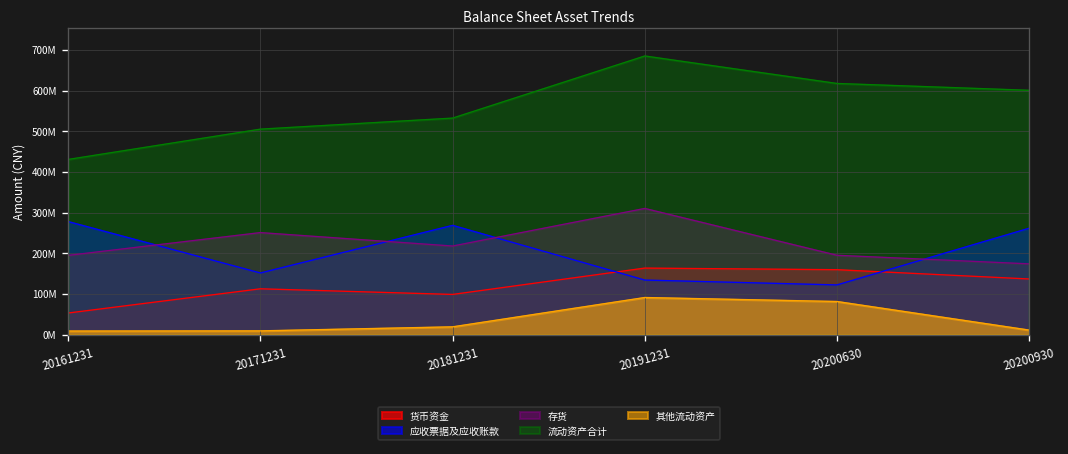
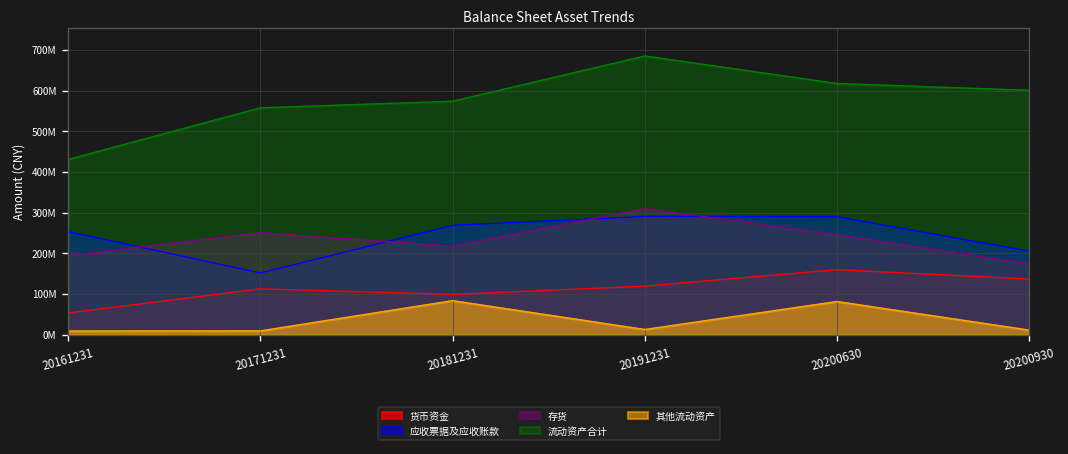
  {
    "货币资金": {
      "20161231": 50000000,
      "20171231": 110000000,
      "20181231": 100000000,
-     "20191231": 160000000,
+     "20191231": 120000000,
      "20200630": 160000000,
      "20200930": 140000000
    },
    "应收票据及应收账款": {
-     "20161231": 280000000,
+     "20161231": 250000000,
      "20171231": 150000000,
      "20181231": 270000000,
-     "20191231": 130000000,
-     "20200630": 120000000,
-     "20200930": 260000000
+     "20191231": 290000000,
+     "20200630": 290000000,
+     "20200930": 210000000
    },
    "存货": {
      "20161231": 200000000,
      "20171231": 250000000,
      "20181231": 220000000,
      "20191231": 310000000,
-     "20200630": 200000000,
+     "20200630": 250000000,
      "20200930": 170000000
    },
    "流动资产合计": {
      "20161231": 430000000,
-     "20171231": 510000000,
-     "20181231": 530000000,
+     "20171231": 560000000,
+     "20181231": 570000000,
      "20191231": 690000000,
      "20200630": 620000000,
      "20200930": 600000000
    },
    "其他流动资产": {
      "20161231": 10000000,
      "20171231": 10000000,
-     "20181231": 20000000,
-     "20191231": 90000000,
+     "20181231": 80000000,
+     "20191231": 10000000,
      "20200630": 80000000,
      "20200930": 10000000
    }
  }
